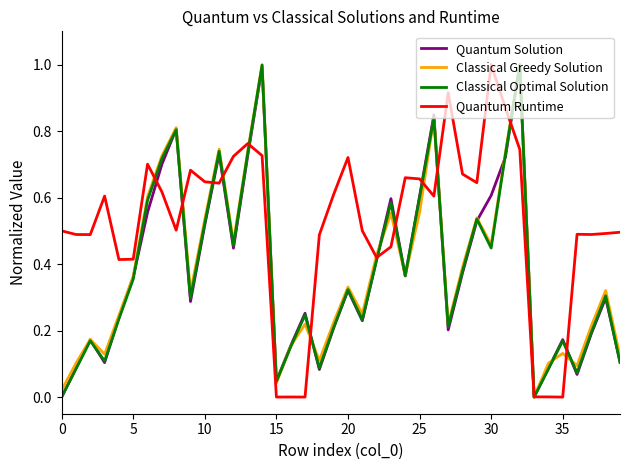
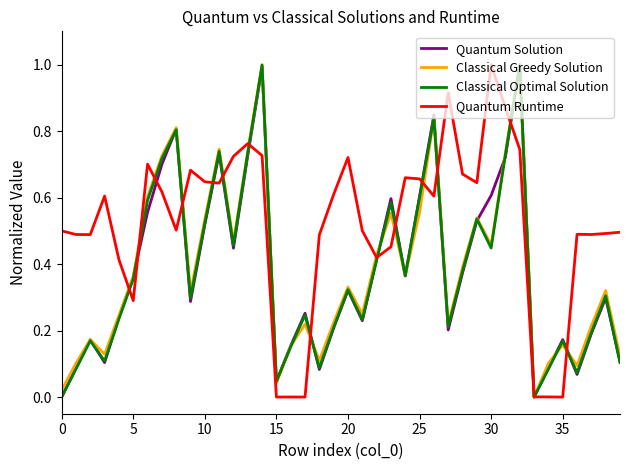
  {
    "Quantum Solution": {
      "30": 0.61
    },
    "Classical Greedy Solution": {
      "0": 0.02,
      "10": 0.53,
      "20": 0.33,
      "25": 0.55,
      "30": 0.46,
-     "35": 0.13
+     "35": 0.16
    },
    "Classical Optimal Solution": {
      "30": 0.45
    },
    "Quantum Runtime": {
      "0": 0.50,
-     "5": 0.41,
+     "5": 0.29,
      "10": 0.65,
      "15": 0.00,
      "20": 0.72,
      "25": 0.66,
      "35": 0.00
    }
  }
